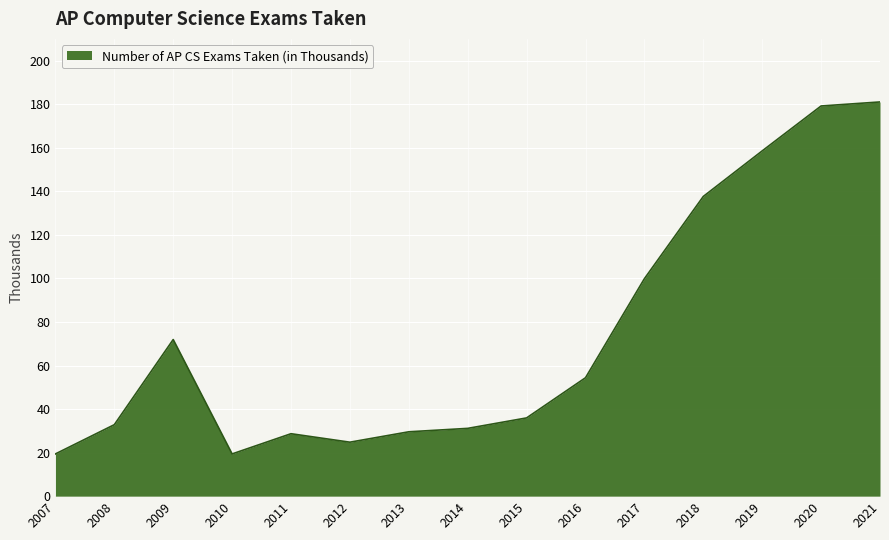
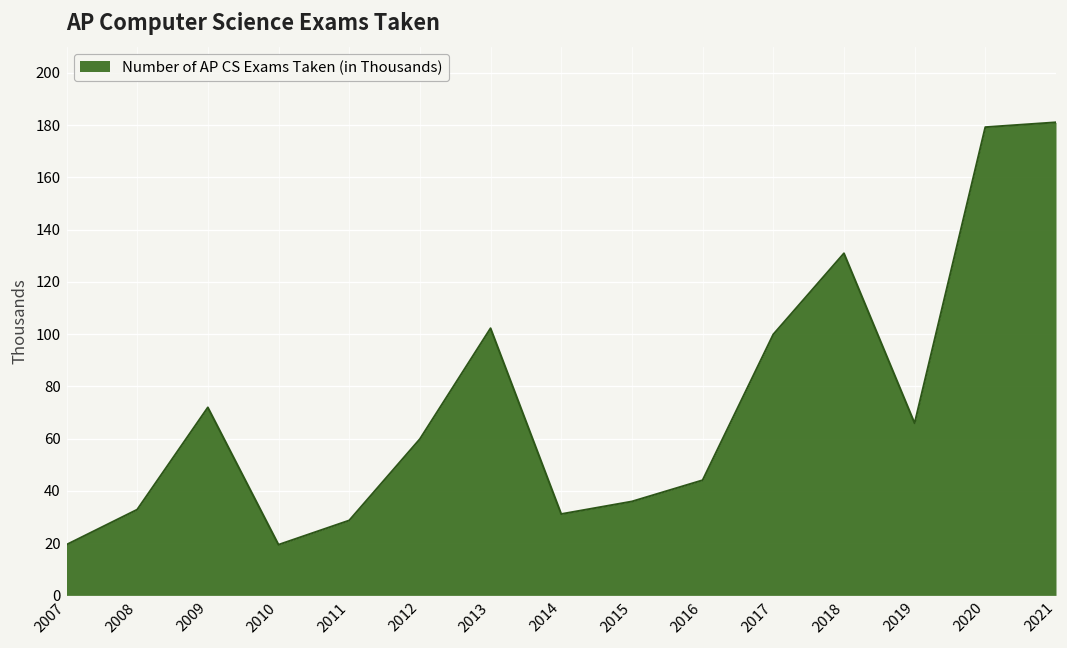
  {
    "2007": 19,
    "2008": 33,
    "2009": 72,
    "2010": 19,
    "2011": 29,
-   "2012": 25,
-   "2013": 30,
+   "2012": 60,
+   "2013": 102,
    "2014": 31,
    "2015": 36,
-   "2016": 54,
+   "2016": 44,
    "2017": 100,
-   "2018": 138,
-   "2019": 159,
+   "2018": 131,
+   "2019": 66,
    "2020": 179,
    "2021": 181
  }
